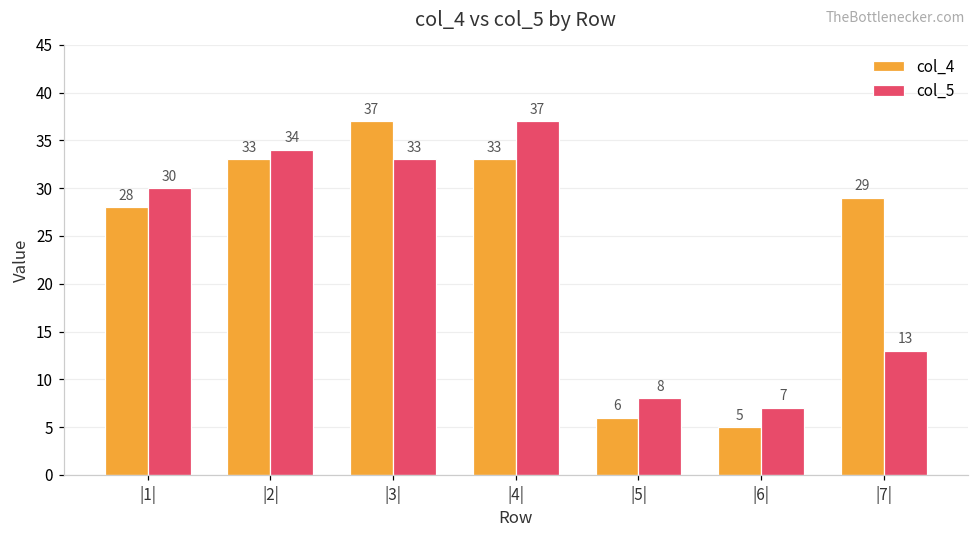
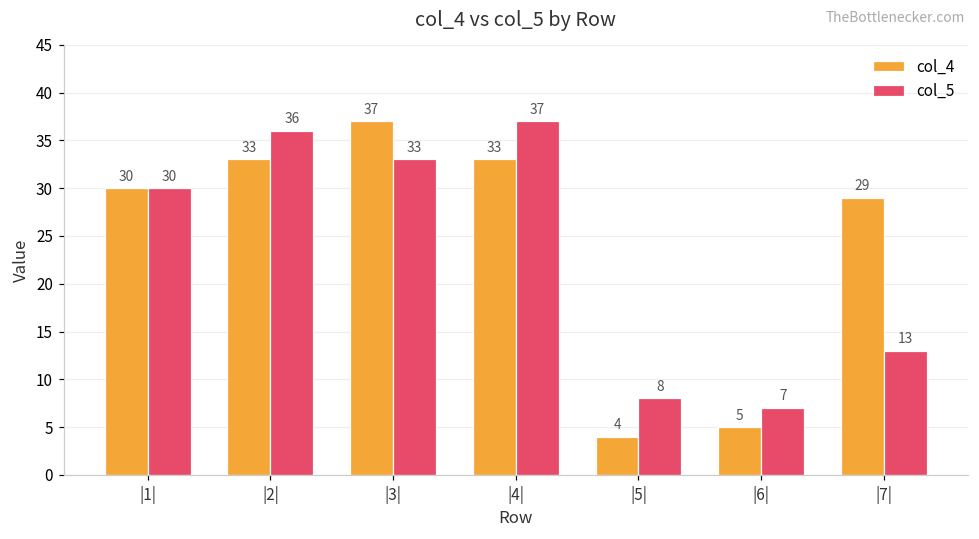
  {
    "col_4": {
-     "|1|": 28,
+     "|1|": 30,
      "|2|": 33,
      "|3|": 37,
      "|4|": 33,
-     "|5|": 6,
+     "|5|": 4,
      "|6|": 5,
      "|7|": 29
    },
    "col_5": {
      "|1|": 30,
-     "|2|": 34,
+     "|2|": 36,
      "|3|": 33,
      "|4|": 37,
      "|5|": 8,
      "|6|": 7,
      "|7|": 13
    }
  }
